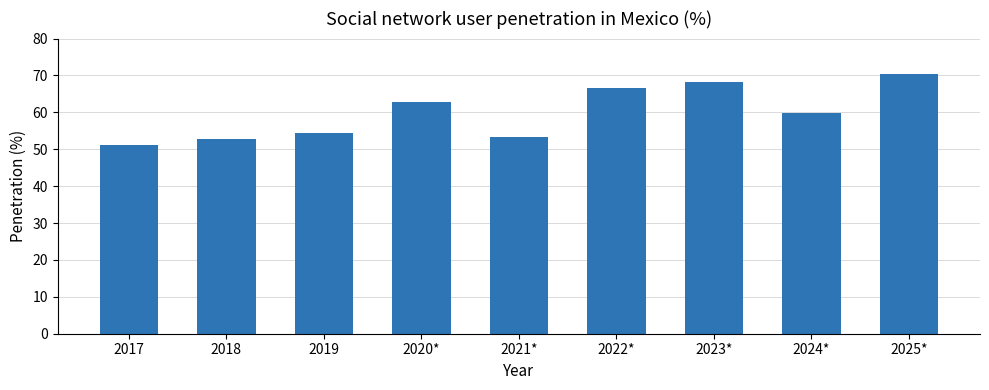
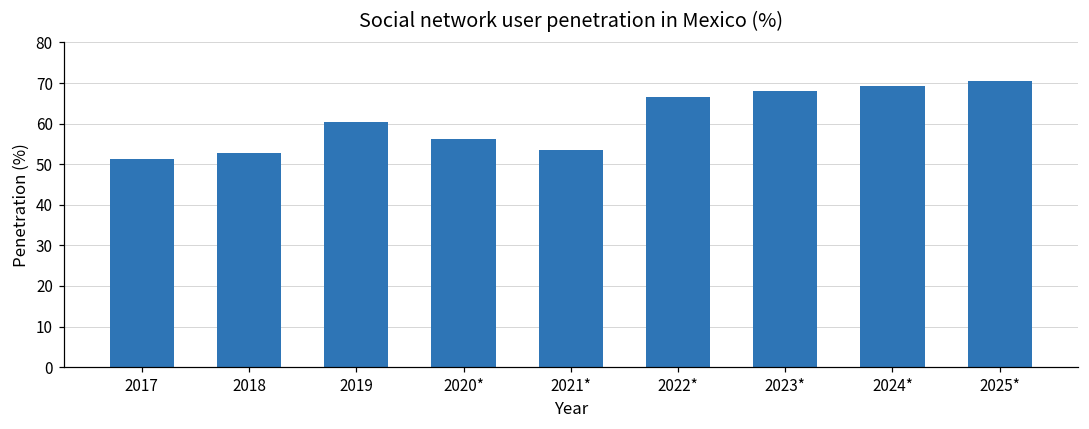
  {
    "2017": 51,
    "2018": 53,
-   "2019": 54,
-   "2020*": 63,
+   "2019": 60,
+   "2020*": 56,
    "2021*": 53,
    "2022*": 67,
    "2023*": 68,
-   "2024*": 60,
+   "2024*": 69,
    "2025*": 70
  }
